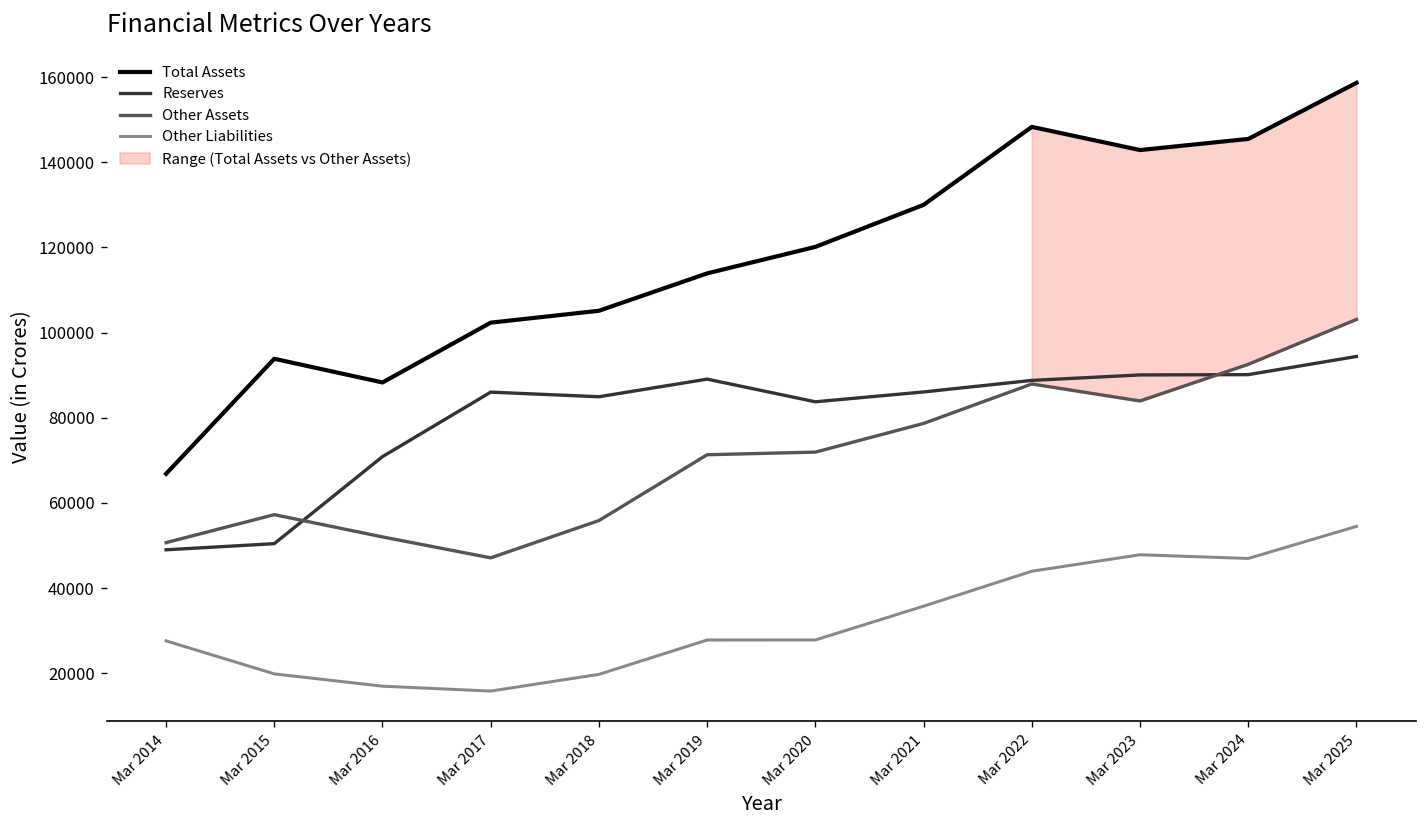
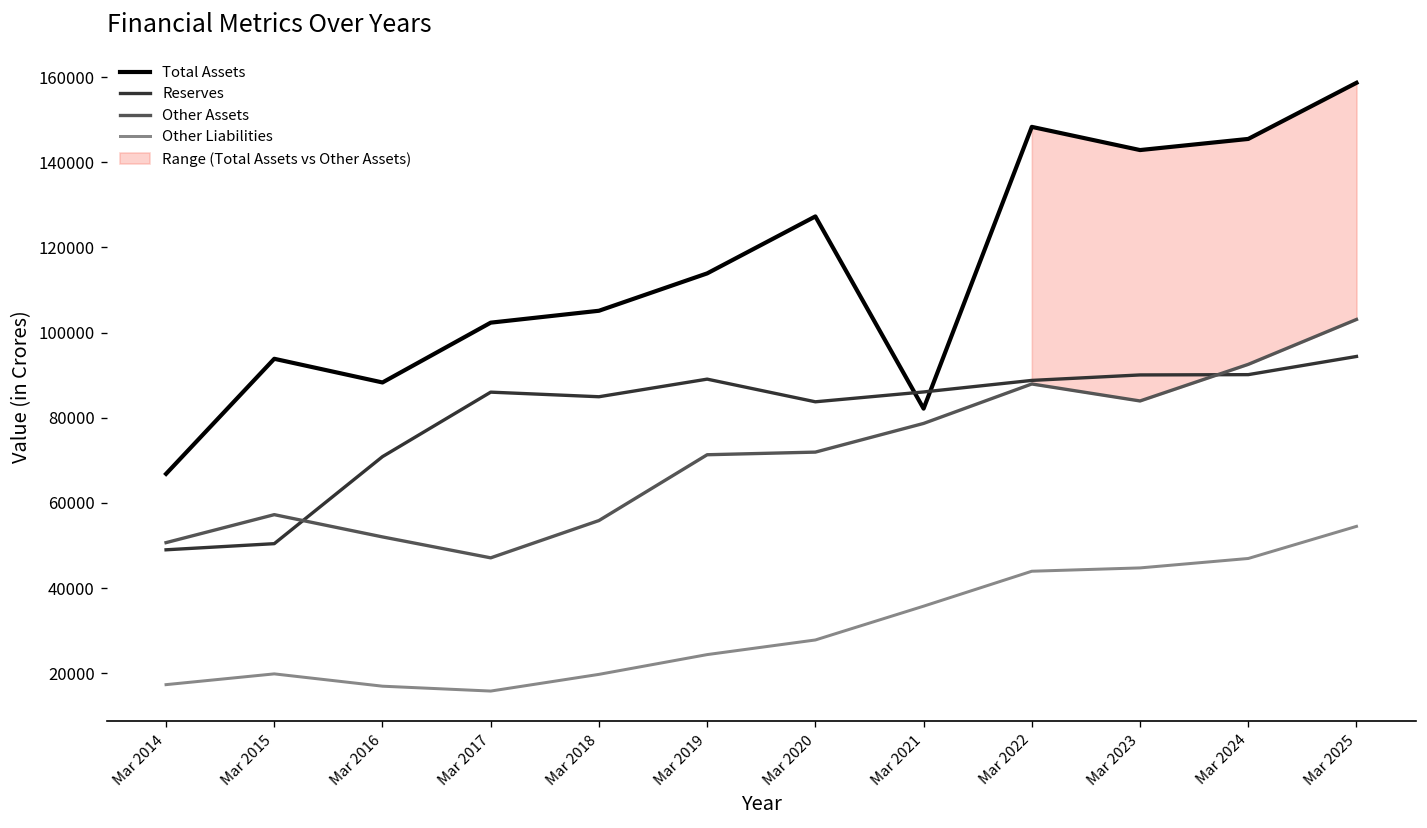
  {
    "Total Assets": {
      "Mar 2014": 67000,
      "Mar 2015": 94000,
      "Mar 2016": 88000,
      "Mar 2017": 102000,
      "Mar 2018": 105000,
      "Mar 2019": 114000,
-     "Mar 2020": 120000,
-     "Mar 2021": 130000
+     "Mar 2020": 127000,
+     "Mar 2021": 82000
    },
    "Other Liabilities": {
-     "Mar 2014": 28000,
+     "Mar 2014": 17000,
      "Mar 2015": 20000,
      "Mar 2016": 17000,
      "Mar 2017": 16000,
      "Mar 2018": 20000,
-     "Mar 2019": 28000,
+     "Mar 2019": 24000,
      "Mar 2020": 28000,
      "Mar 2021": 36000,
      "Mar 2022": 44000,
-     "Mar 2023": 48000,
+     "Mar 2023": 45000,
      "Mar 2024": 47000,
      "Mar 2025": 55000
    }
  }
